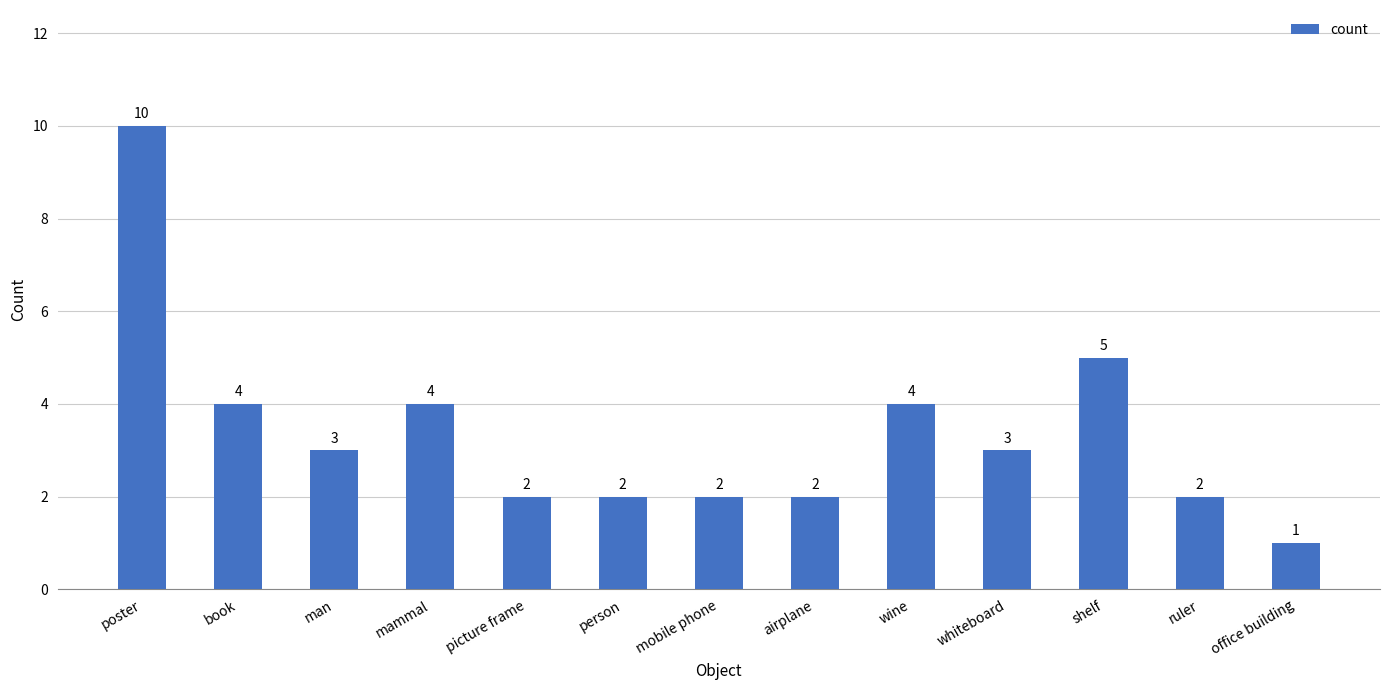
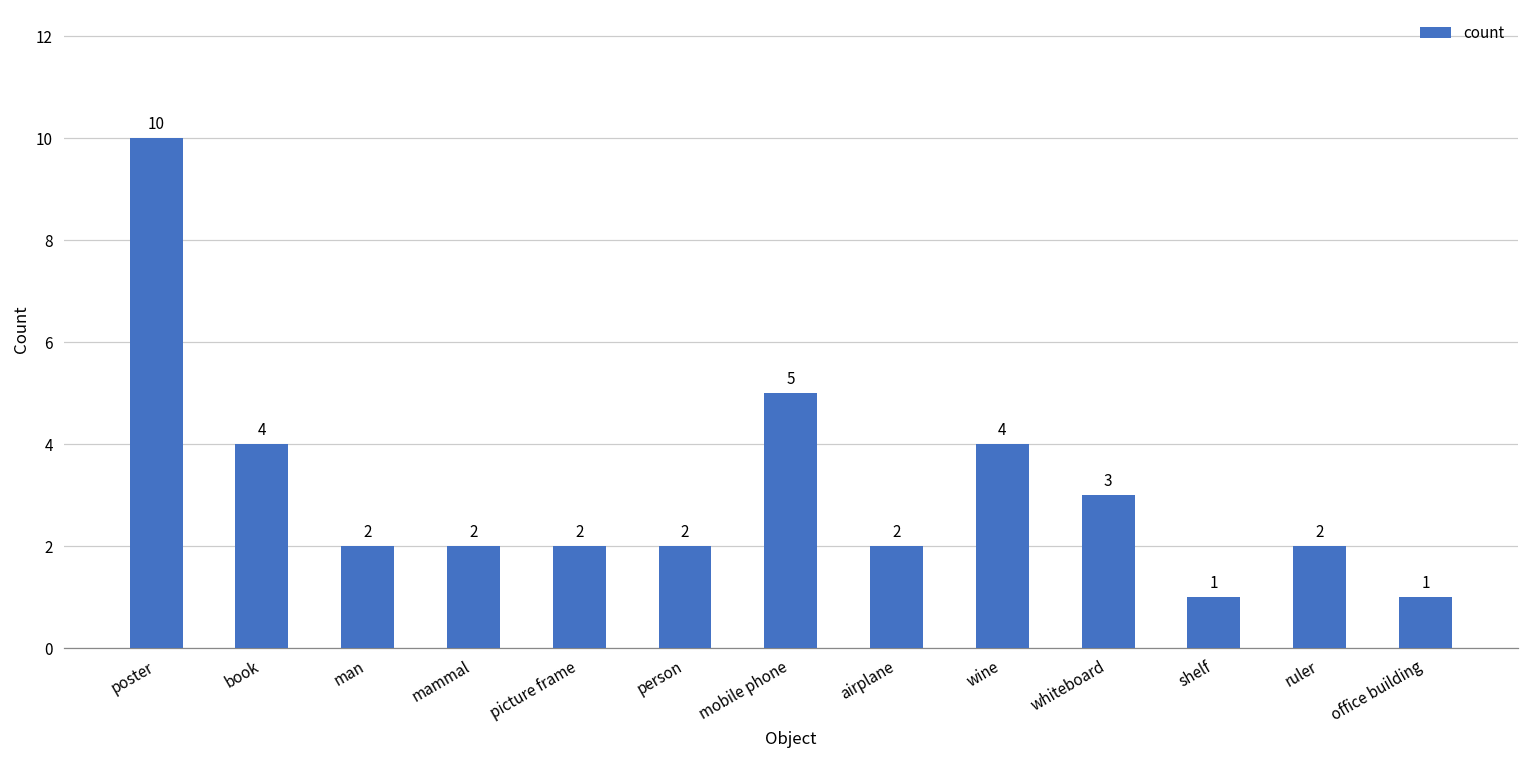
  {
    "poster": 10,
    "book": 4,
-   "man": 3,
-   "mammal": 4,
+   "man": 2,
+   "mammal": 2,
    "picture frame": 2,
    "person": 2,
-   "mobile phone": 2,
+   "mobile phone": 5,
    "airplane": 2,
    "wine": 4,
    "whiteboard": 3,
-   "shelf": 5,
+   "shelf": 1,
    "ruler": 2,
    "office building": 1
  }
